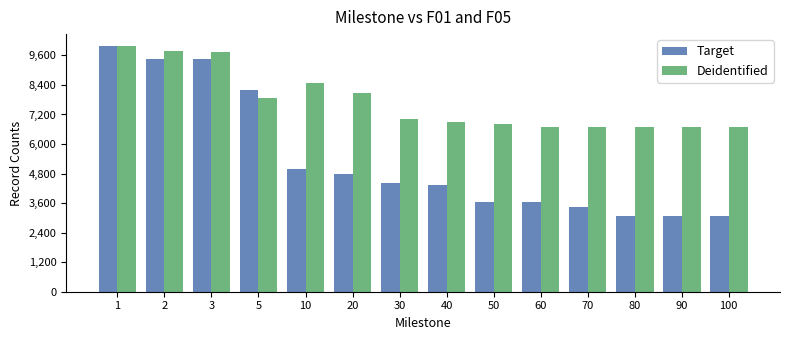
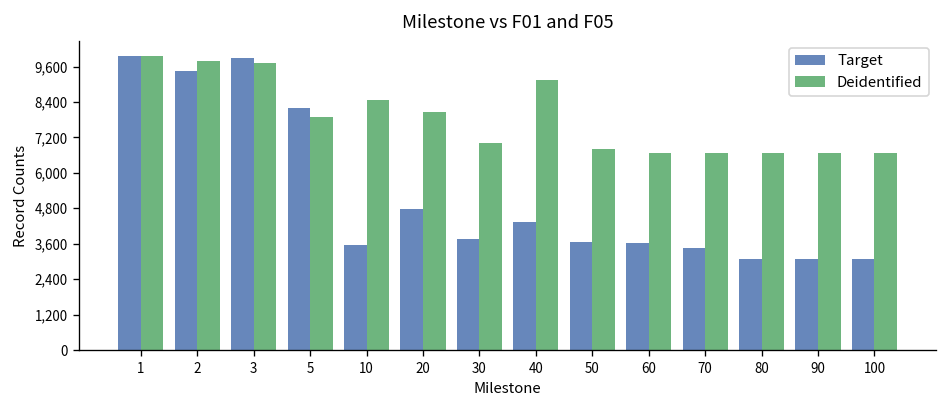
  {
    "Target": {
      "1": "10,000",
      "2": "9,400",
-     "3": "9,400",
+     "3": "9,900",
      "5": "8,200",
-     "10": "5,000",
+     "10": "3,600",
      "20": "4,800",
-     "30": "4,400",
+     "30": "3,800",
      "40": "4,300",
      "50": "3,600",
      "60": "3,600",
      "70": "3,500",
      "80": "3,100",
      "90": "3,100",
      "100": "3,100"
    },
    "Deidentified": {
      "1": "10,000",
      "2": "9,800",
      "3": "9,700",
      "5": "7,900",
      "10": "8,500",
      "20": "8,100",
      "30": "7,000",
-     "40": "6,900",
+     "40": "9,100",
      "50": "6,800",
      "60": "6,700",
      "70": "6,700",
      "80": "6,700",
      "90": "6,700",
      "100": "6,700"
    }
  }
